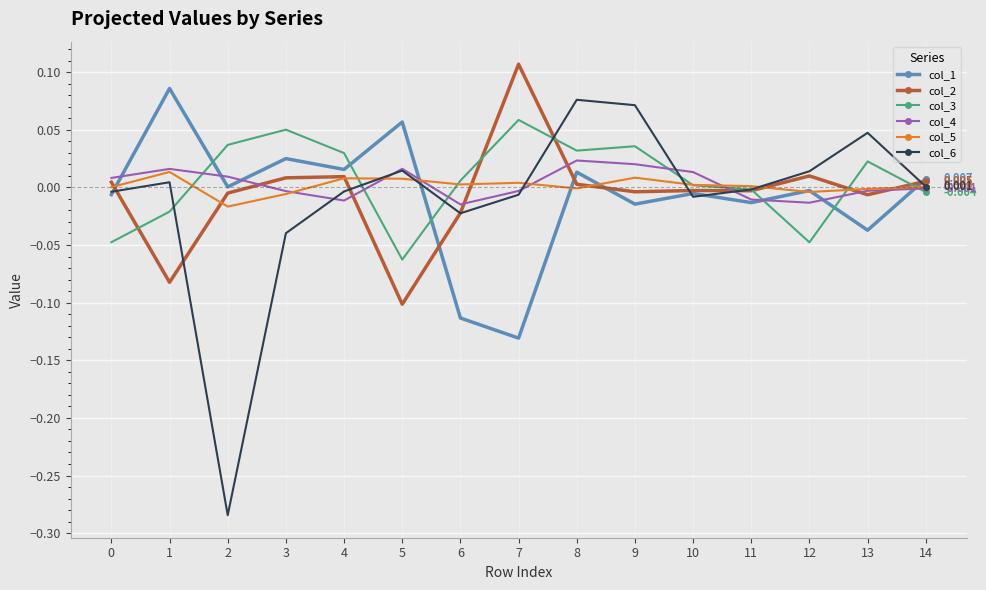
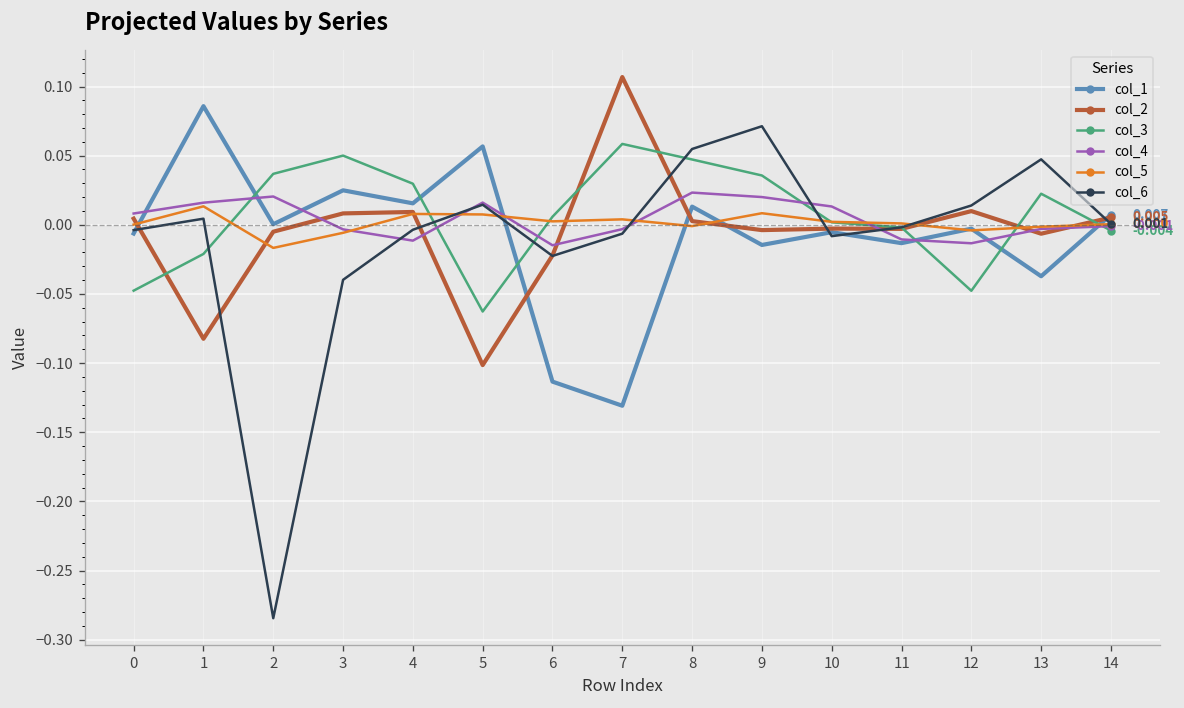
  {
    "col_1": {
      "0": -0.006,
      "1": 0.086,
      "2": 0.000,
      "3": 0.025,
      "4": 0.016,
      "5": 0.057,
      "6": -0.113,
      "7": -0.131,
      "8": 0.013,
      "9": -0.015,
      "10": -0.005,
      "11": -0.013,
      "13": -0.037
    },
    "col_2": {
      "0": 0.004,
      "1": -0.082,
      "2": -0.005,
      "3": 0.008,
      "5": -0.101,
      "7": 0.107,
      "8": 0.003,
      "9": -0.004,
      "10": -0.003,
      "12": 0.010,
      "13": -0.006
    },
    "col_3": {
      "0": -0.048,
      "1": -0.021,
      "2": 0.037,
      "3": 0.050,
      "4": 0.030,
      "5": -0.063,
      "6": 0.006,
      "7": 0.058,
-     "8": 0.032,
+     "8": 0.047,
      "9": 0.036,
      "12": -0.048,
      "13": 0.022
    },
    "col_4": {
      "0": 0.008,
      "1": 0.016,
-     "2": 0.009,
+     "2": 0.020,
      "3": -0.003,
      "4": -0.011,
      "6": -0.015,
      "7": -0.003,
      "8": 0.023,
      "9": 0.020,
      "10": 0.013,
      "11": -0.011,
      "12": -0.013
    },
    "col_5": {
      "0": 0.000,
      "1": 0.013,
      "2": -0.017,
      "3": -0.006,
      "5": 0.007,
      "6": 0.003,
      "7": 0.004,
      "8": -0.001,
      "9": 0.008,
      "11": 0.001
    },
    "col_6": {
      "0": -0.004,
      "1": 0.004,
      "2": -0.284,
      "3": -0.040,
      "4": -0.004,
      "7": -0.006,
-     "8": 0.076,
+     "8": 0.055,
      "9": 0.071,
      "10": -0.008,
      "12": 0.014,
      "13": 0.047
    }
  }
